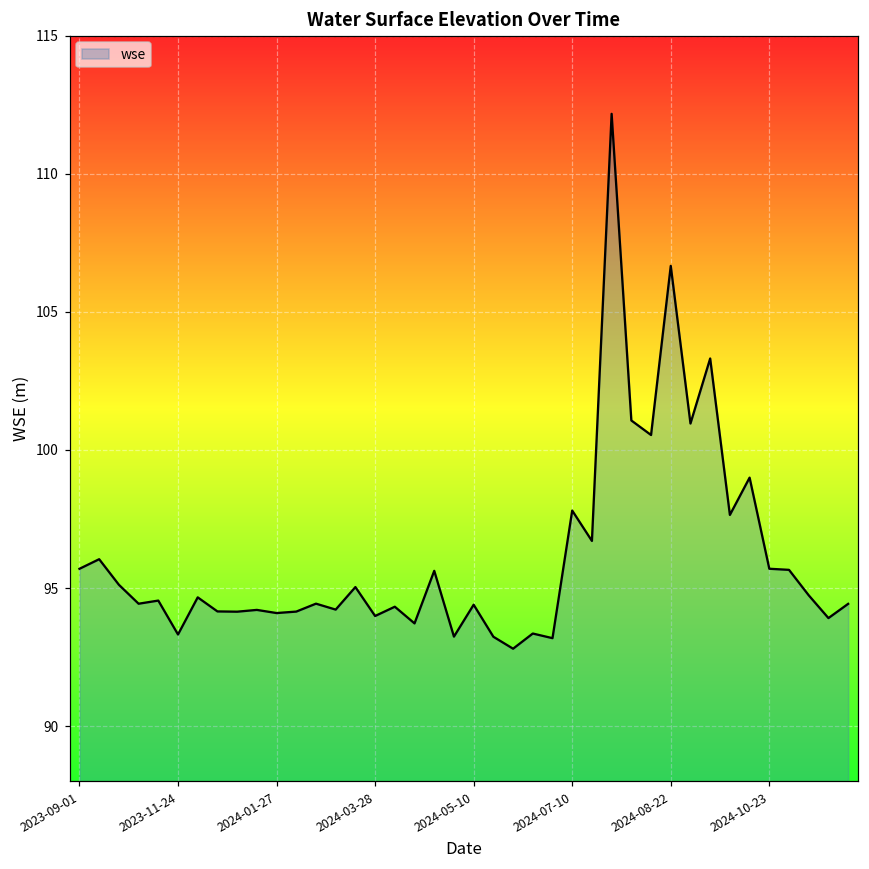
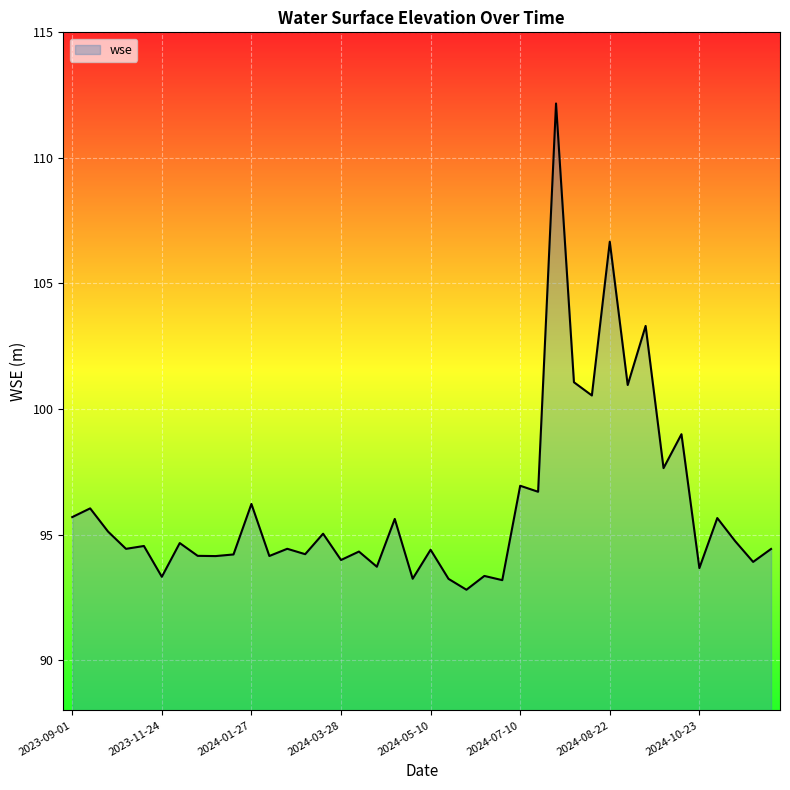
  {
    "2023-09-01": 95.7,
    "2023-11-24": 93.3,
-   "2024-01-27": 94.1,
+   "2024-01-27": 96.2,
    "2024-03-28": 94.0,
    "2024-05-10": 94.4,
-   "2024-07-10": 97.8,
+   "2024-07-10": 96.9,
    "2024-08-22": 106.7,
-   "2024-10-23": 95.7
+   "2024-10-23": 93.7
  }
